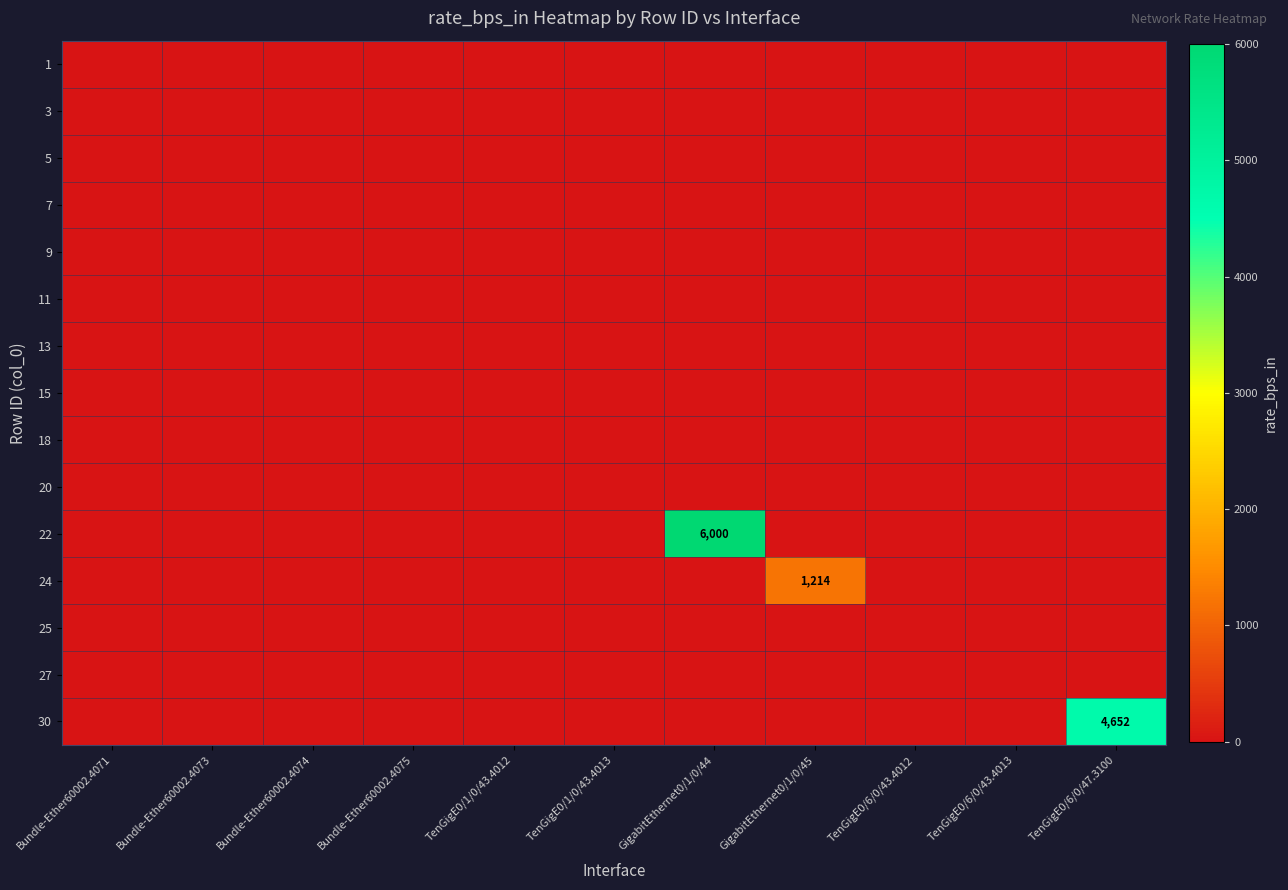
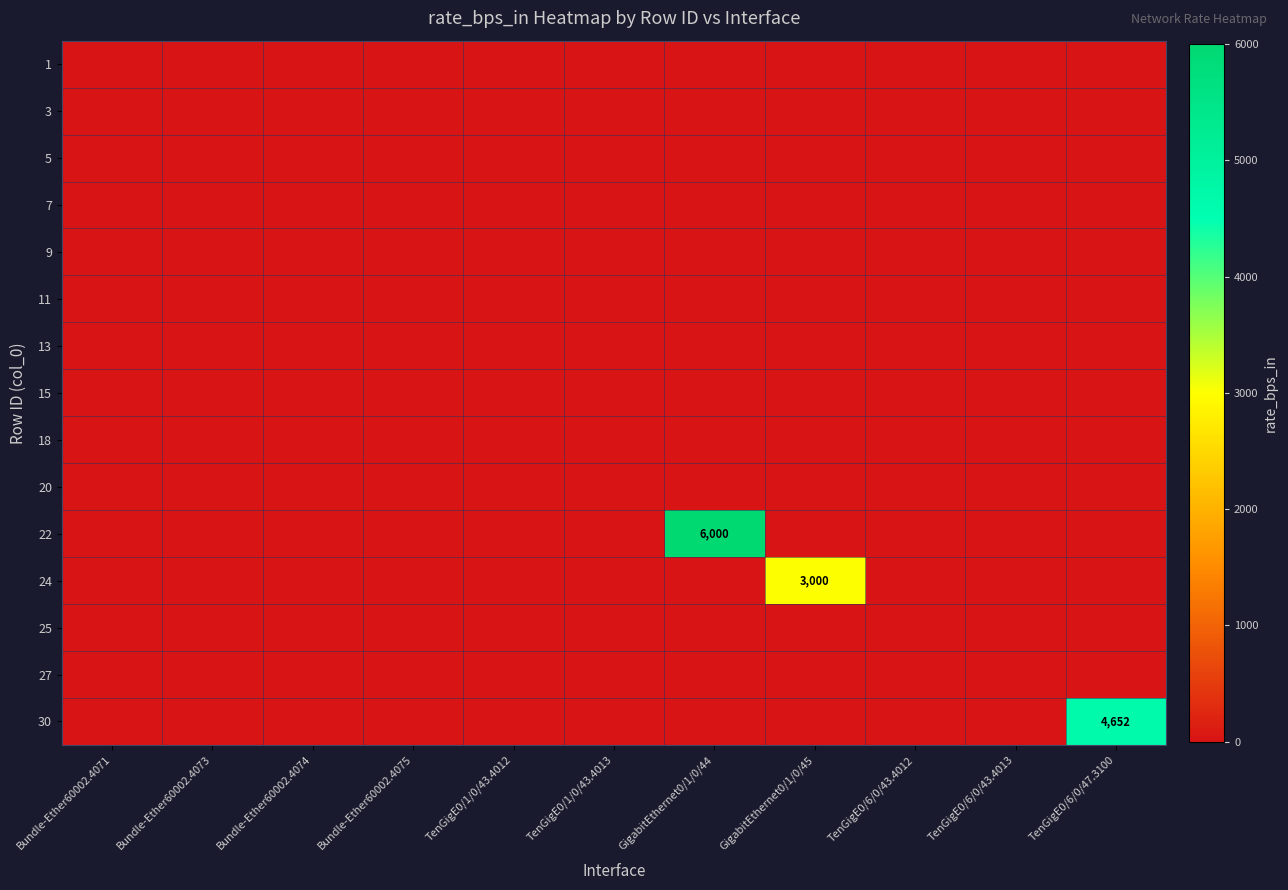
  {
    "22": {
      "GigabitEthernet0/1/0/44": "6,000"
    },
    "24": {
-     "GigabitEthernet0/1/0/45": "1,214"
+     "GigabitEthernet0/1/0/45": "3,000"
    },
    "30": {
      "TenGigE0/6/0/47.3100": "4,652"
    }
  }
